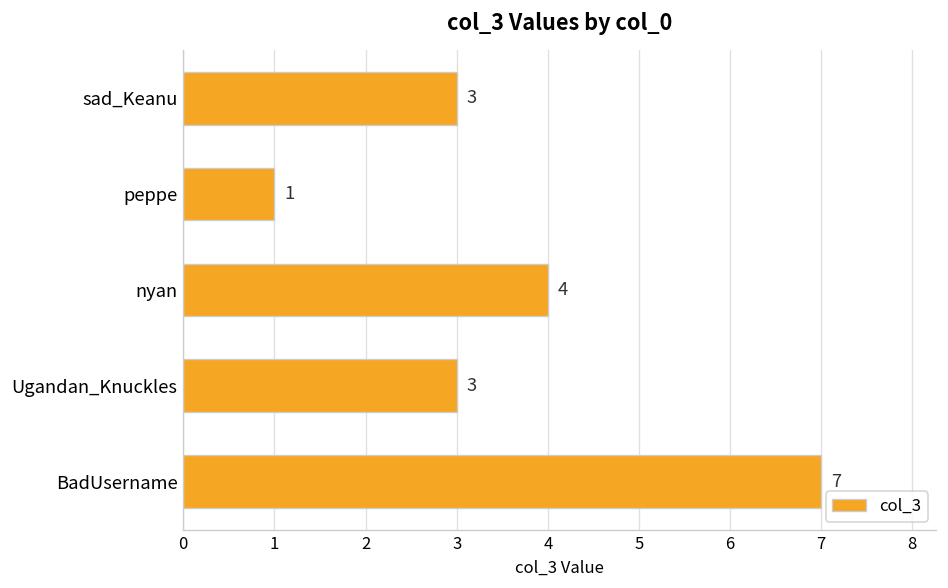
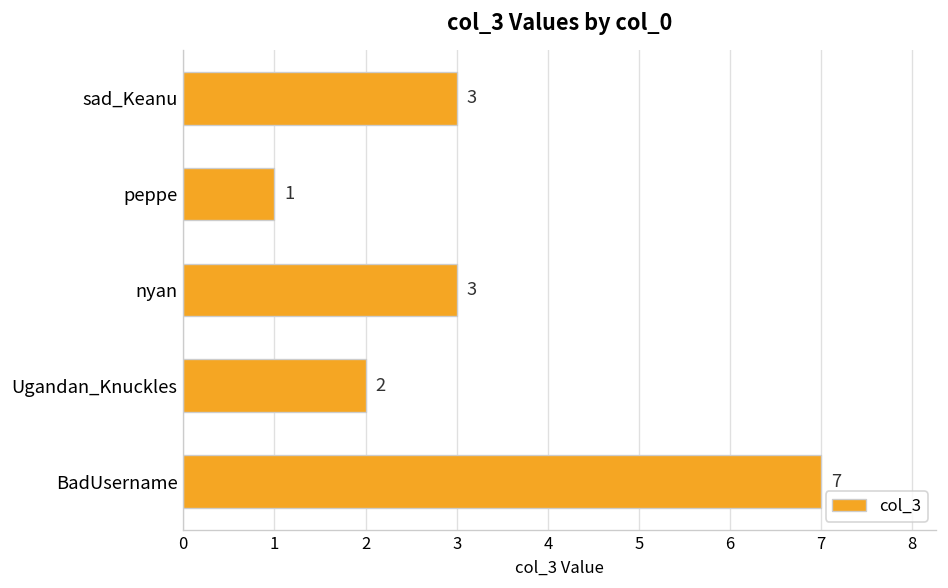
  {
    "sad_Keanu": 3,
    "peppe": 1,
-   "nyan": 4,
-   "Ugandan_Knuckles": 3
+   "nyan": 3,
+   "Ugandan_Knuckles": 2
  }
